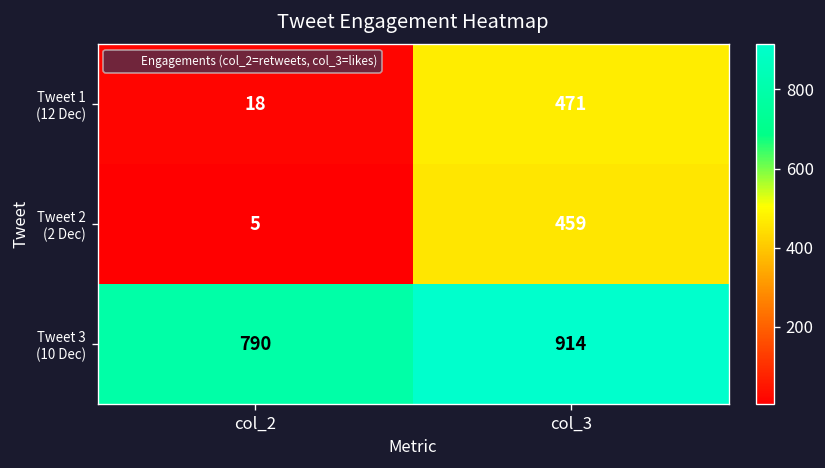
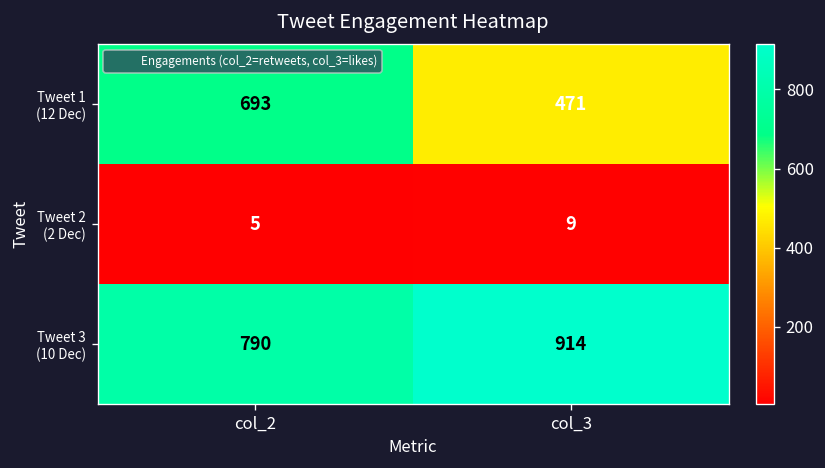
  {
    "Tweet 1 (12 Dec)": {
-     "col_2": 18,
+     "col_2": 693,
      "col_3": 471
    },
    "Tweet 2 (2 Dec)": {
      "col_2": 5,
-     "col_3": 459
+     "col_3": 9
    },
    "Tweet 3 (10 Dec)": {
      "col_2": 790,
      "col_3": 914
    }
  }
